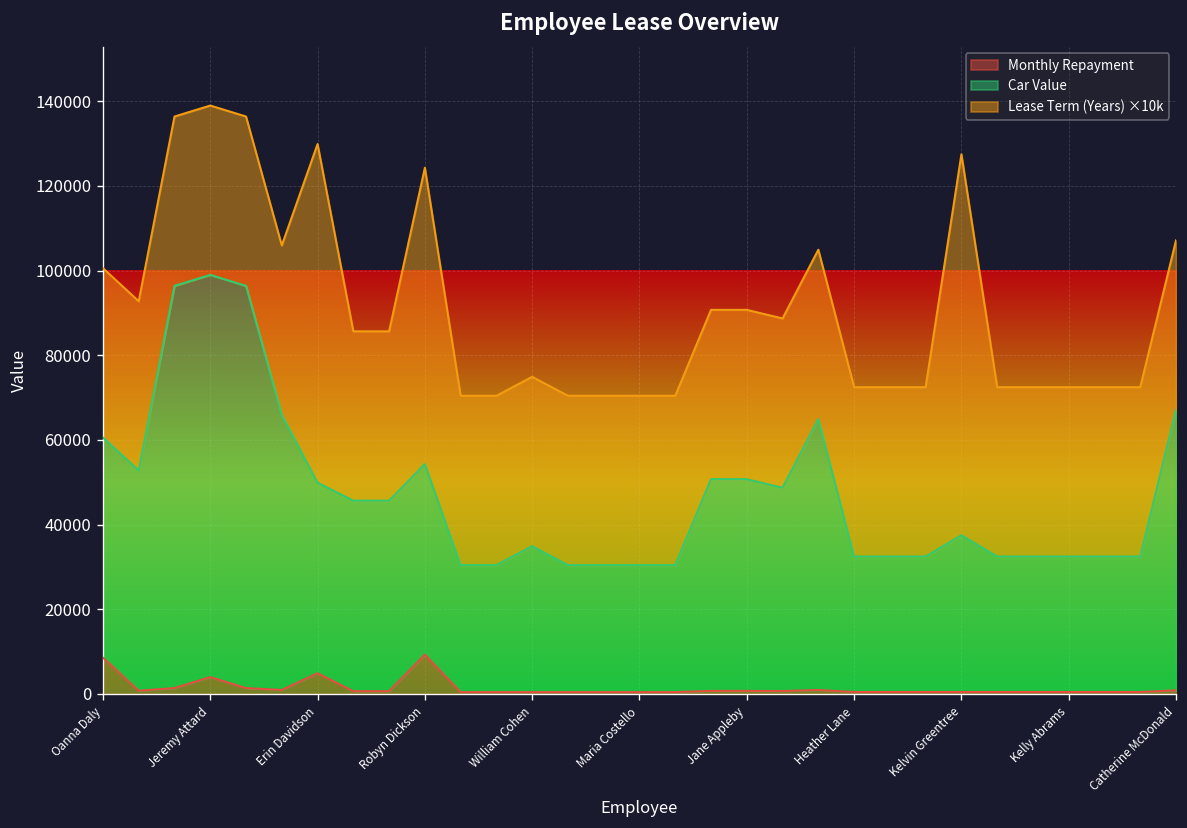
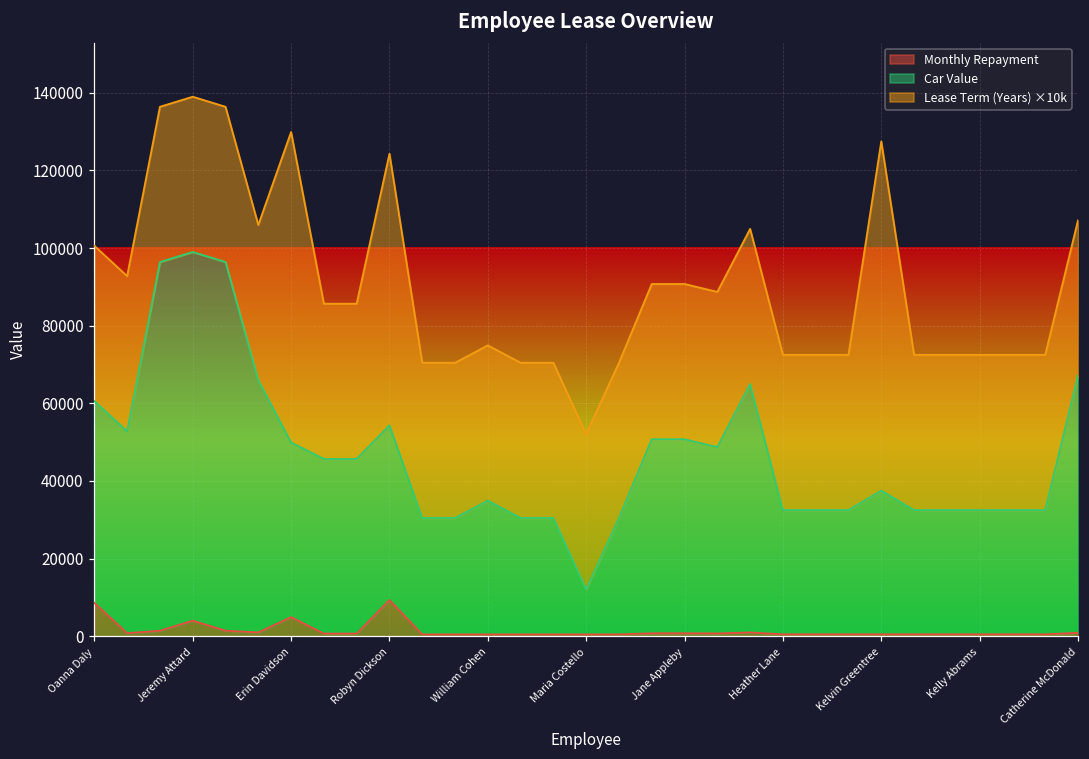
  {
    "Monthly Repayment": {
      "Oanna Daly": 9000,
      "Jeremy Attard": 4000,
      "Erin Davidson": 5000,
      "Robyn Dickson": 9000,
      "William Cohen": 0,
      "Maria Costello": 0,
      "Jane Appleby": 1000,
      "Heather Lane": 0,
      "Kelvin Greentree": 0,
      "Kelly Abrams": 0,
      "Catherine McDonald": 1000
    },
    "Car Value": {
      "Oanna Daly": 52000,
      "Jeremy Attard": 95000,
      "Erin Davidson": 45000,
      "Robyn Dickson": 45000,
      "William Cohen": 34000,
-     "Maria Costello": 30000,
+     "Maria Costello": 12000,
      "Jane Appleby": 50000,
      "Heather Lane": 32000,
      "Kelvin Greentree": 37000,
      "Kelly Abrams": 32000,
      "Catherine McDonald": 66000
    },
    "Lease Term (Years) ×10k": {
      "Oanna Daly": 40000,
      "Jeremy Attard": 40000,
      "Erin Davidson": 80000,
      "Robyn Dickson": 70000,
      "William Cohen": 40000,
      "Maria Costello": 40000,
      "Jane Appleby": 40000,
      "Heather Lane": 40000,
      "Kelvin Greentree": 90000,
      "Kelly Abrams": 40000,
      "Catherine McDonald": 40000
    }
  }
